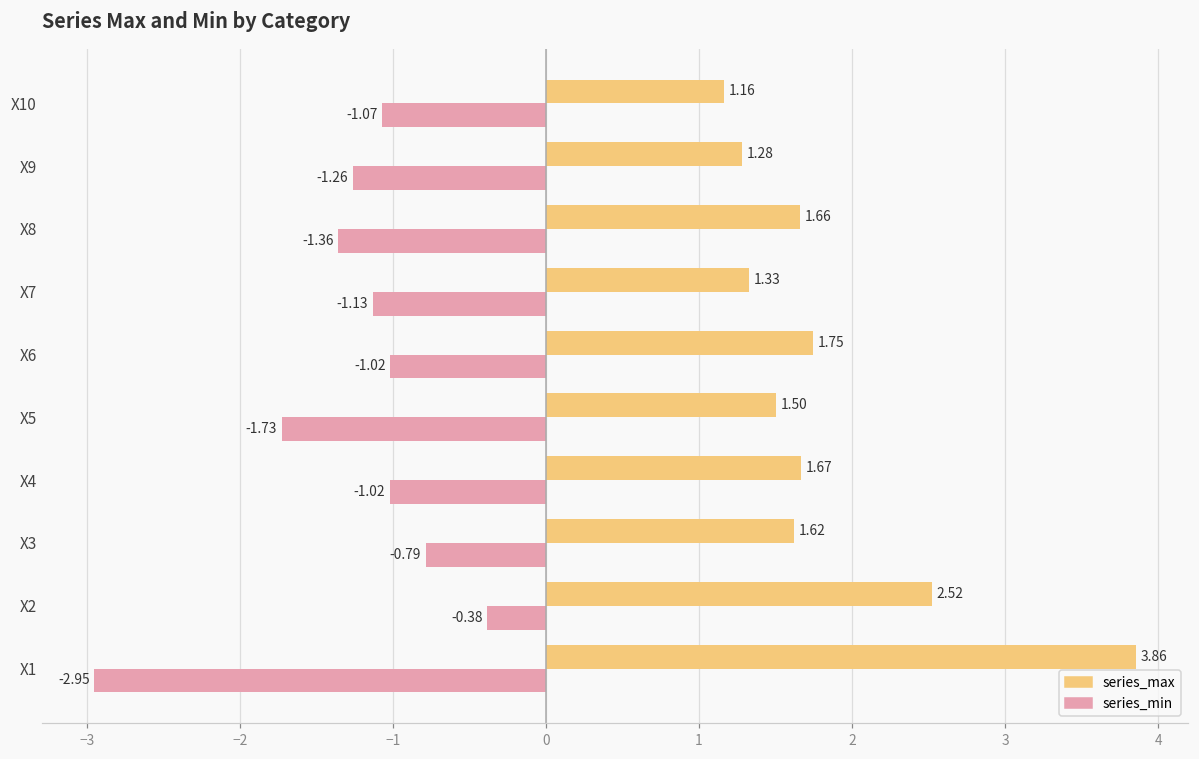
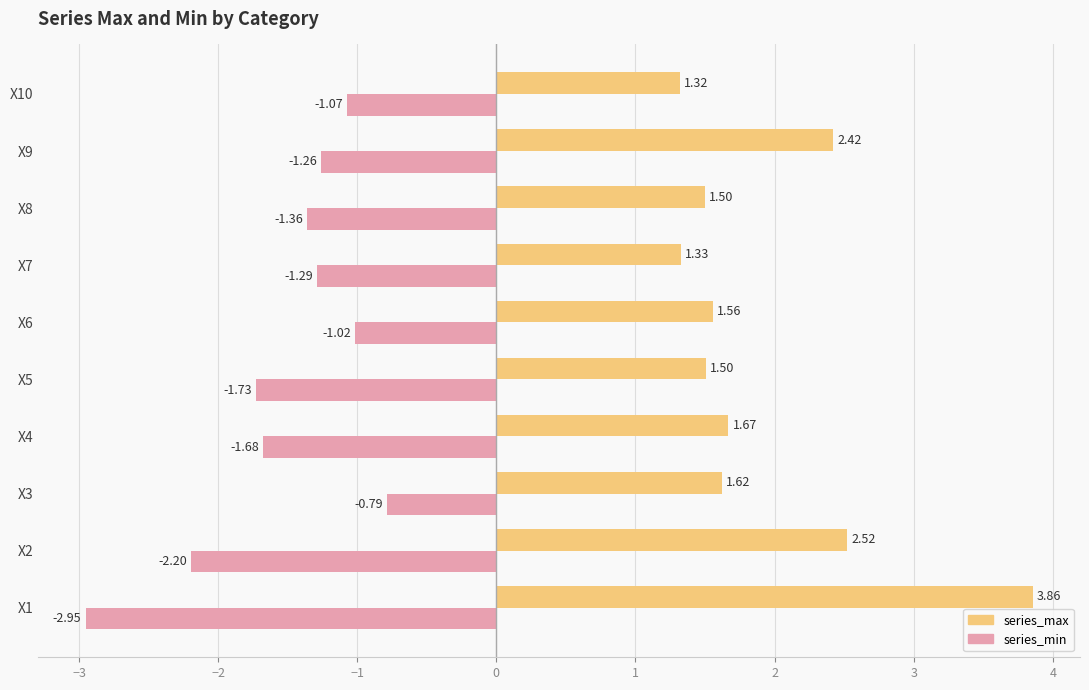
  {
    "series_max": {
-     "X10": 1.16,
-     "X9": 1.28,
-     "X8": 1.66,
+     "X10": 1.32,
+     "X9": 2.42,
+     "X8": 1.50,
      "X7": 1.33,
-     "X6": 1.75,
+     "X6": 1.56,
      "X5": 1.50,
      "X4": 1.67,
      "X3": 1.62,
      "X2": 2.52,
      "X1": 3.86
    },
    "series_min": {
      "X10": -1.07,
      "X9": -1.26,
      "X8": -1.36,
-     "X7": -1.13,
+     "X7": -1.29,
      "X6": -1.02,
      "X5": -1.73,
-     "X4": -1.02,
+     "X4": -1.68,
      "X3": -0.79,
-     "X2": -0.38,
+     "X2": -2.20,
      "X1": -2.95
    }
  }
